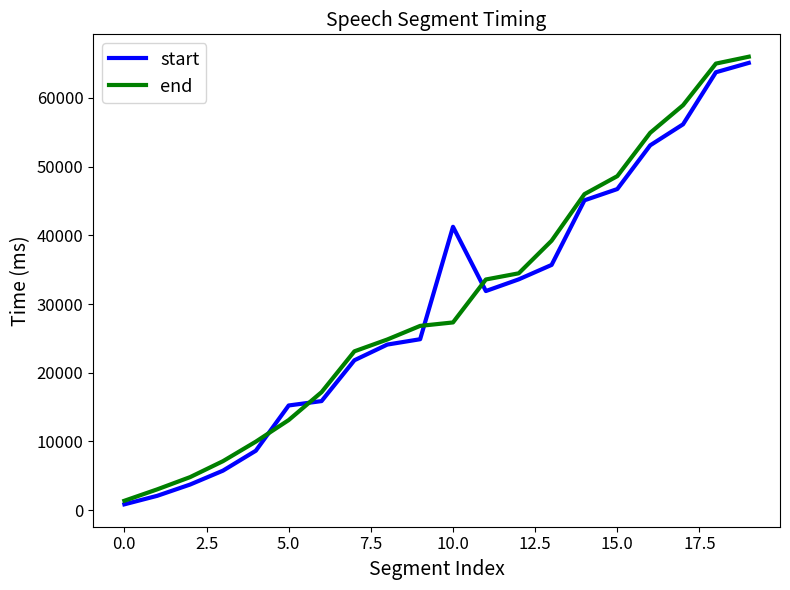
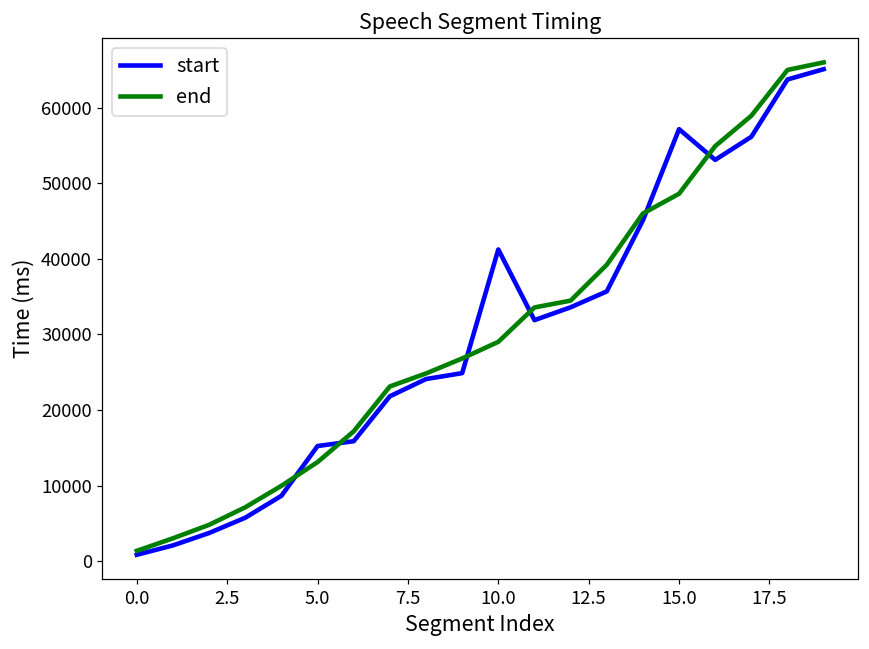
  {
    "start": {
      "0.0": 1000,
      "5.0": 15000,
      "10.0": 41000,
-     "15.0": 47000
+     "15.0": 57000
    },
    "end": {
      "0.0": 1000,
      "5.0": 13000,
-     "10.0": 27000,
+     "10.0": 29000,
      "15.0": 49000
    }
  }
